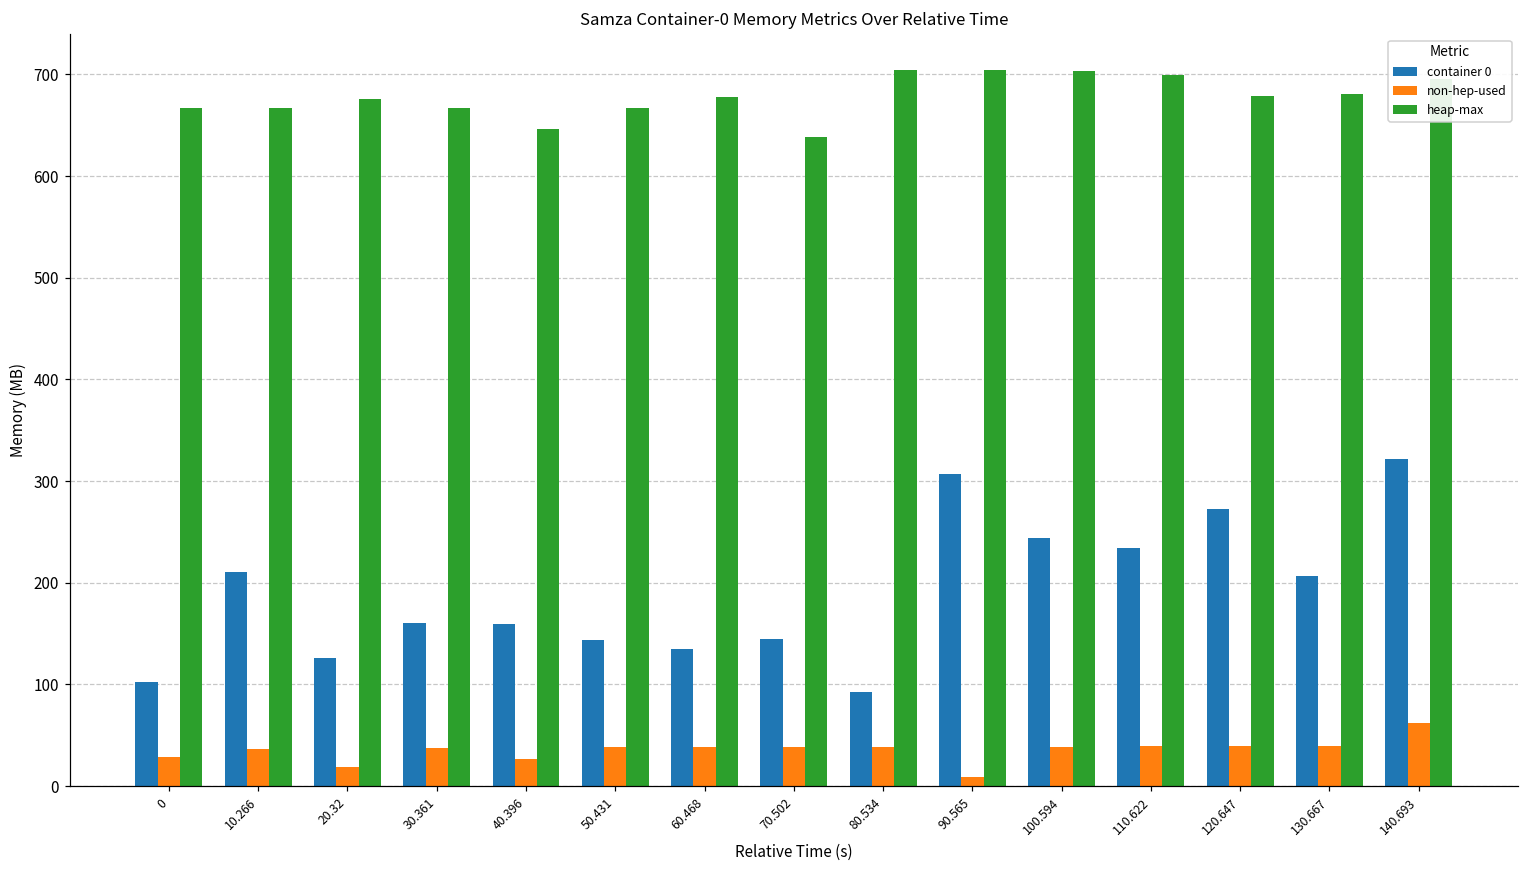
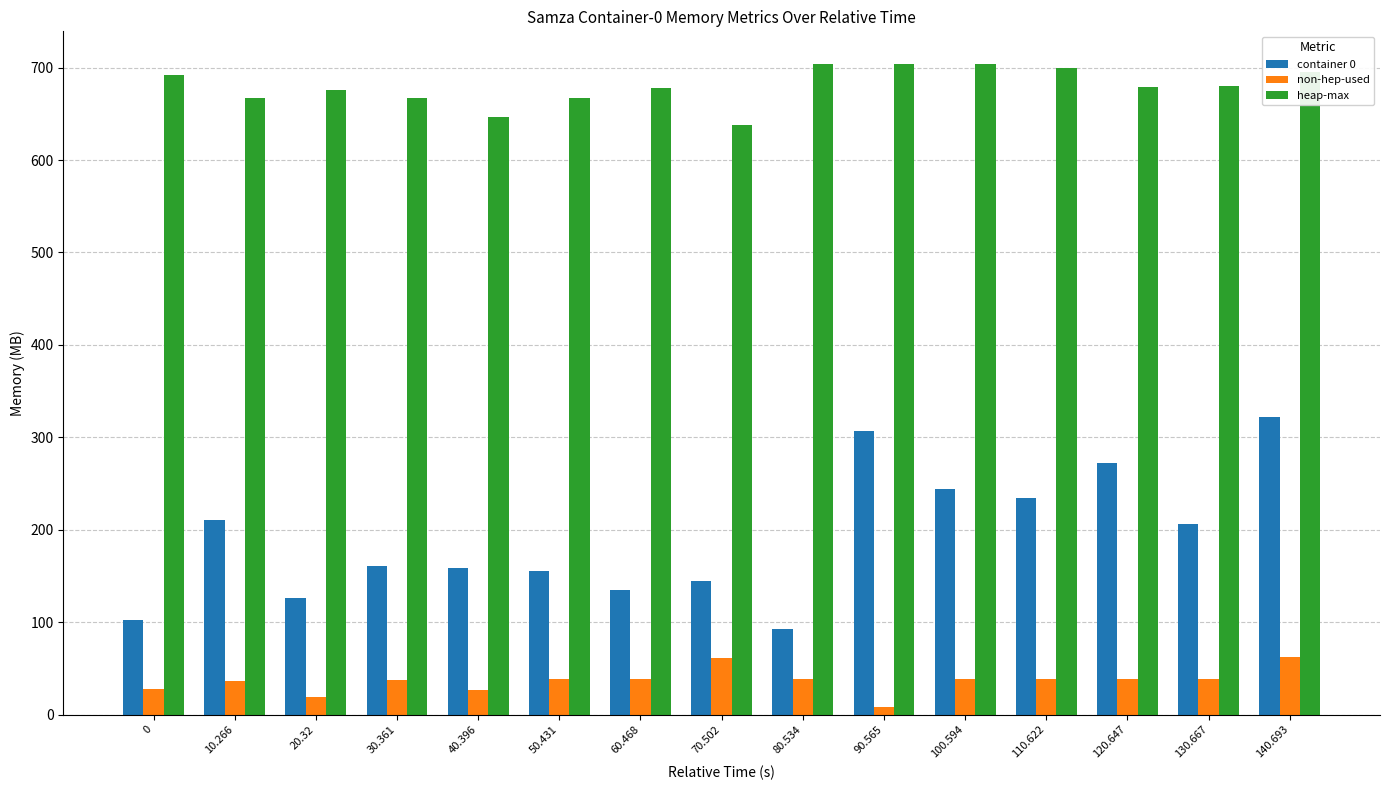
  {
    "container 0": {
      "0": 100,
      "10.266": 210,
      "20.32": 130,
      "30.361": 160,
      "40.396": 160,
-     "50.431": 140,
+     "50.431": 160,
      "60.468": 130,
      "70.502": 140,
      "80.534": 90,
      "90.565": 310,
      "100.594": 240,
      "110.622": 230,
      "120.647": 270,
      "130.667": 210,
      "140.693": 320
    },
    "non-hep-used": {
      "0": 30,
      "10.266": 40,
      "20.32": 20,
      "30.361": 40,
      "40.396": 30,
      "50.431": 40,
      "60.468": 40,
-     "70.502": 40,
+     "70.502": 60,
      "80.534": 40,
      "90.565": 10,
      "100.594": 40,
      "110.622": 40,
      "120.647": 40,
      "130.667": 40,
      "140.693": 60
    },
    "heap-max": {
-     "0": 670,
+     "0": 690,
      "10.266": 670,
      "20.32": 680,
      "30.361": 670,
      "40.396": 650,
      "50.431": 670,
      "60.468": 680,
      "70.502": 640,
      "80.534": 700,
      "90.565": 700,
      "100.594": 700,
      "110.622": 700,
      "120.647": 680,
      "130.667": 680
    }
  }
